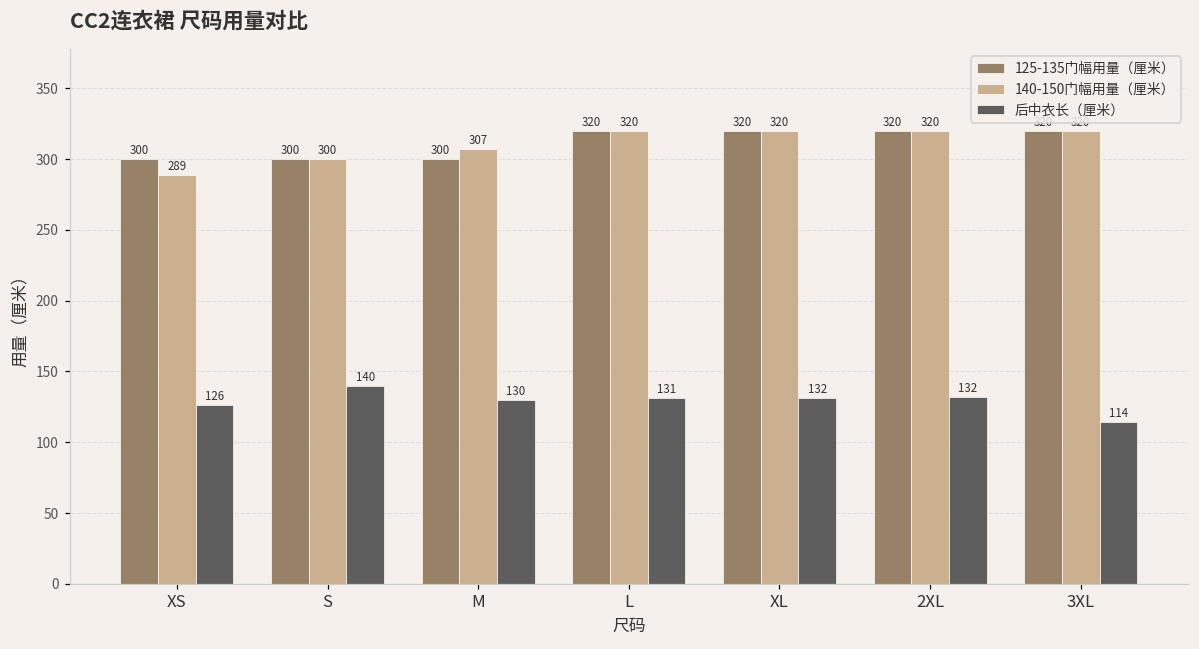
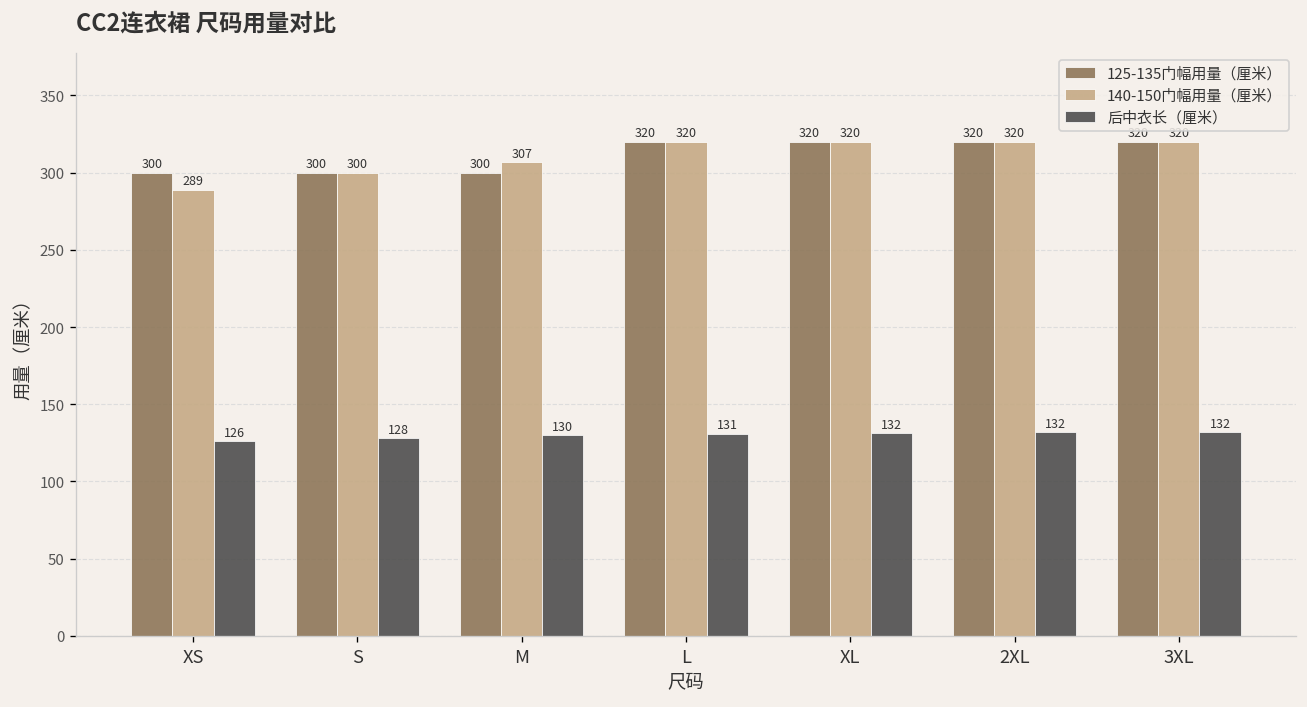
  {
    "125-135门幅用量（厘米）": {
      "XS": 300,
      "S": 300,
      "M": 300,
      "L": 320,
      "XL": 320,
      "2XL": 320
    },
    "140-150门幅用量（厘米）": {
      "XS": 289,
      "S": 300,
      "M": 307,
      "L": 320,
      "XL": 320,
      "2XL": 320
    },
    "后中衣长（厘米）": {
      "XS": 126,
-     "S": 140,
+     "S": 128,
      "M": 130,
      "L": 131,
      "XL": 132,
      "2XL": 132,
-     "3XL": 114
+     "3XL": 132
    }
  }
